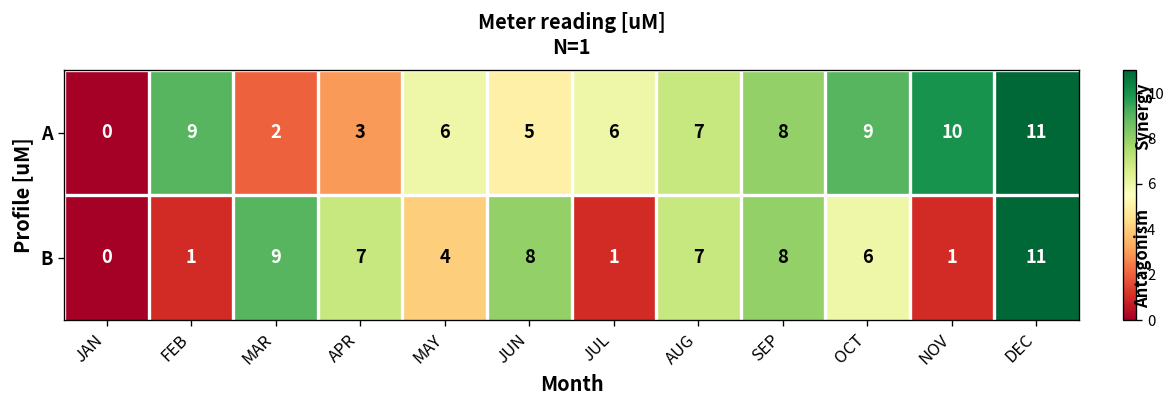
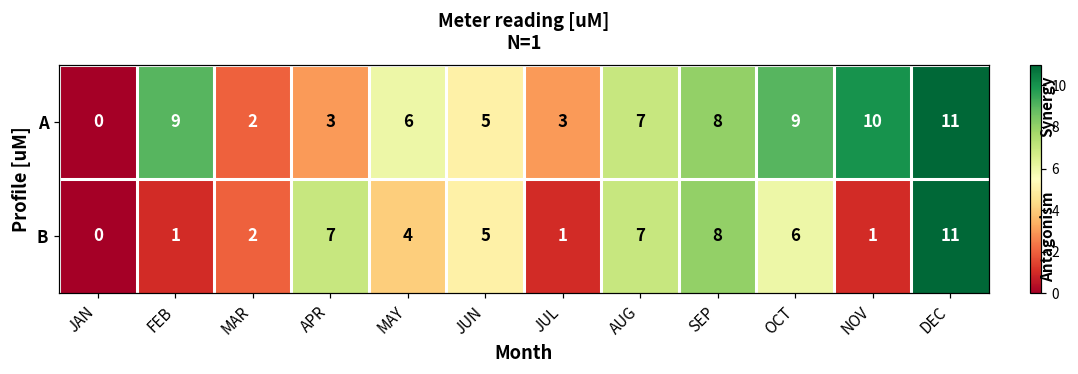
  {
    "A": {
      "JAN": 0,
      "FEB": 9,
      "MAR": 2,
      "APR": 3,
      "MAY": 6,
      "JUN": 5,
-     "JUL": 6,
+     "JUL": 3,
      "AUG": 7,
      "SEP": 8,
      "OCT": 9,
      "NOV": 10,
      "DEC": 11
    },
    "B": {
      "JAN": 0,
      "FEB": 1,
-     "MAR": 9,
+     "MAR": 2,
      "APR": 7,
      "MAY": 4,
-     "JUN": 8,
+     "JUN": 5,
      "JUL": 1,
      "AUG": 7,
      "SEP": 8,
      "OCT": 6,
      "NOV": 1,
      "DEC": 11
    }
  }
